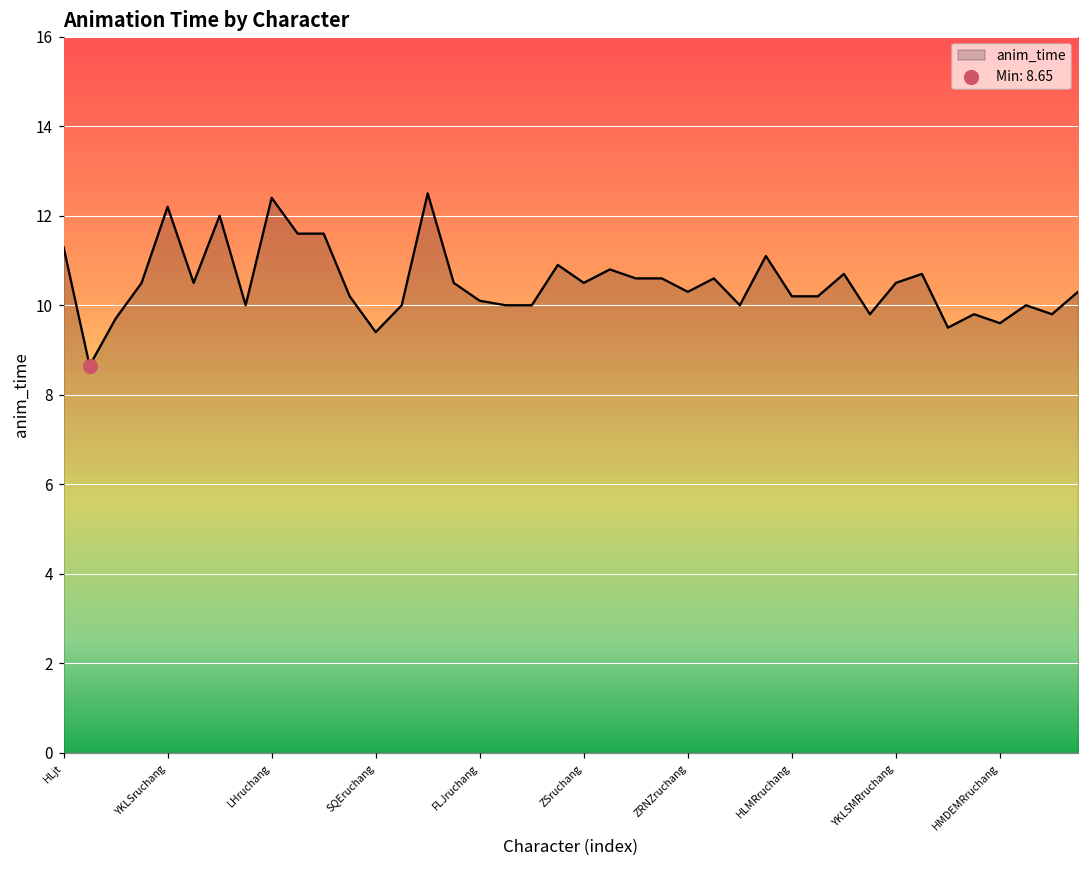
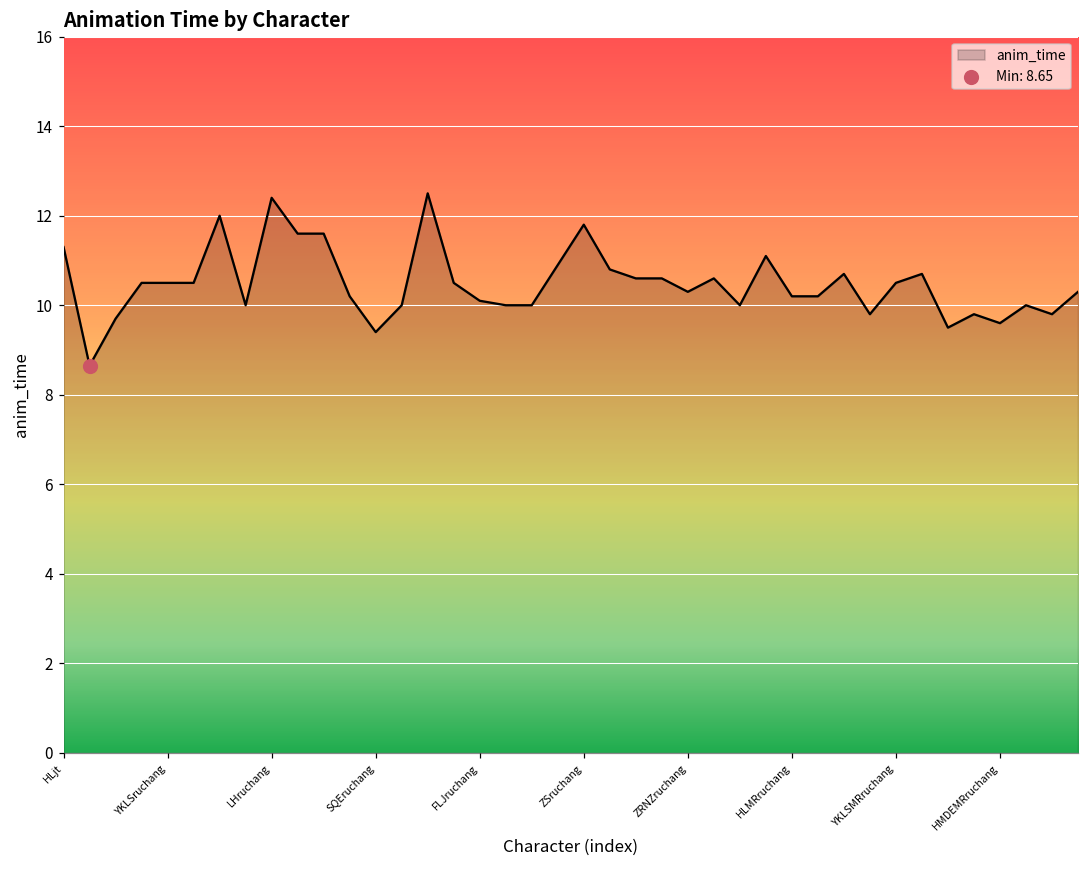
  {
    "anim_time": {
      "HLjt": 11.3,
-     "YKLSruchang": 12.2,
+     "YKLSruchang": 10.5,
      "LHruchang": 12.4,
      "SQEruchang": 9.4,
      "FLJruchang": 10.1,
-     "ZSruchang": 10.5,
+     "ZSruchang": 11.8,
      "ZRNZruchang": 10.3,
      "HLMRruchang": 10.2,
      "YKLSMRruchang": 10.5,
      "HMDEMRruchang": 9.6
    }
  }
